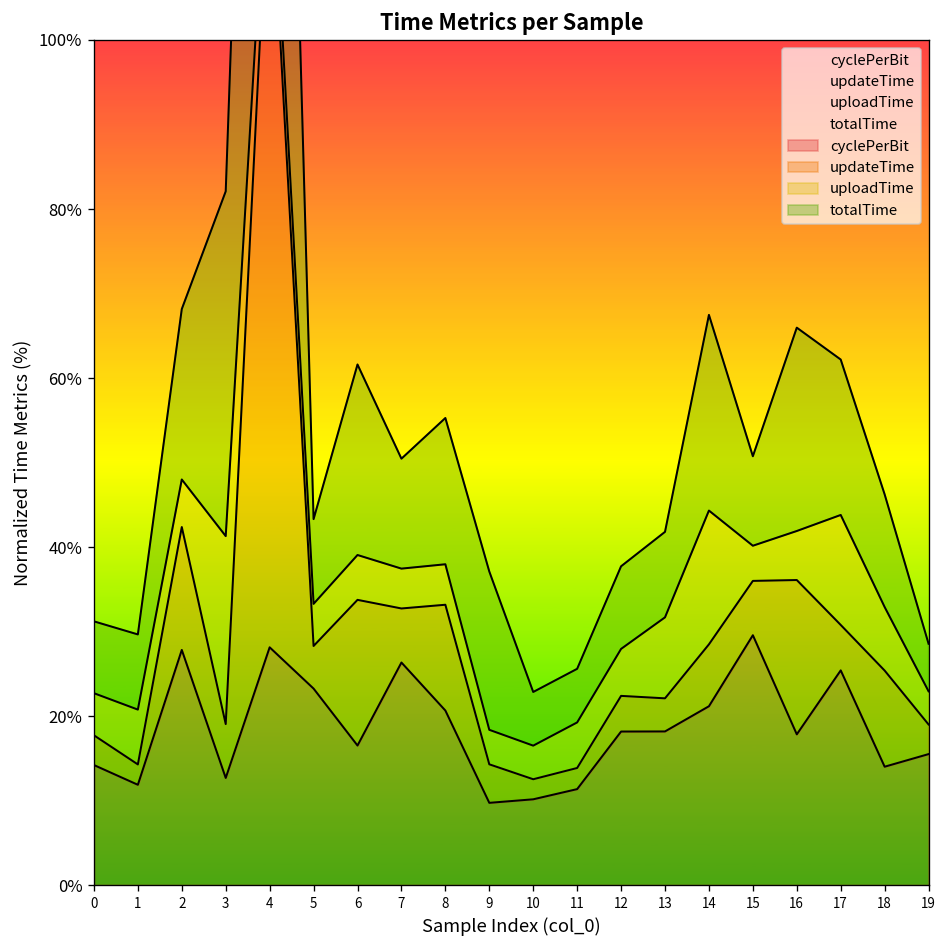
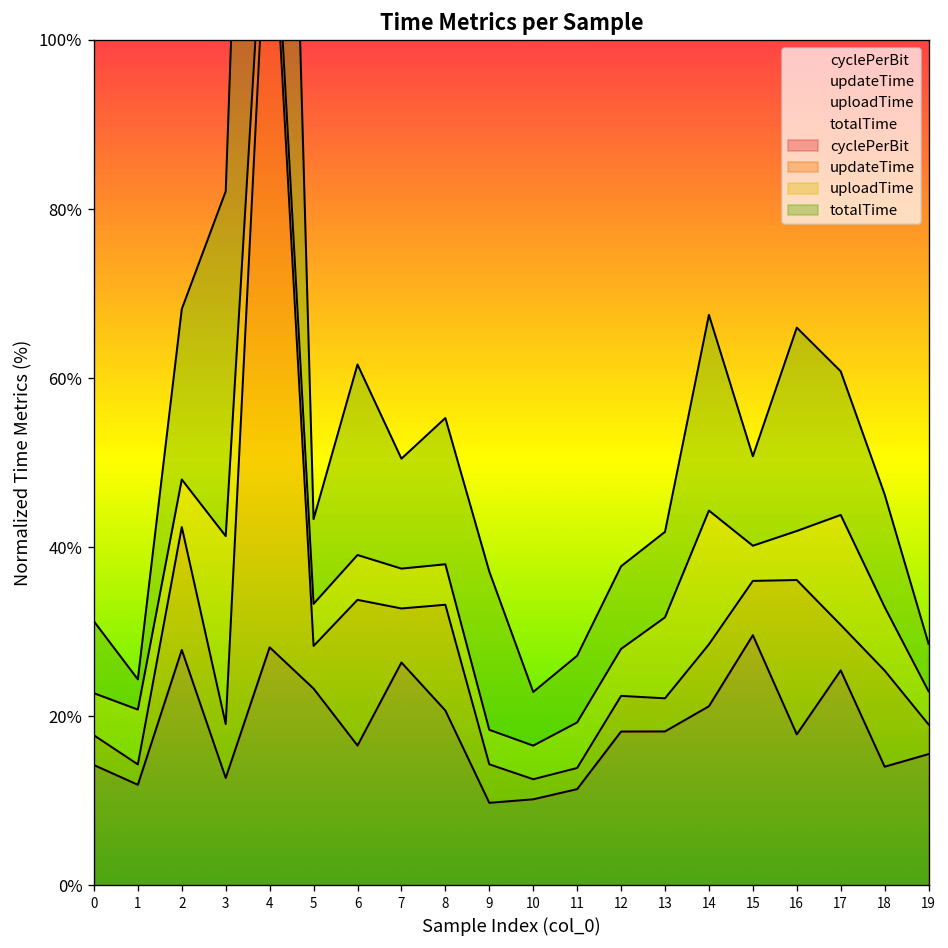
  {
    "totalTime": {
      "0": "9%",
-     "1": "9%",
+     "1": "4%",
      "2": "20%",
      "3": "41%",
      "5": "10%",
      "6": "23%",
      "7": "13%",
      "8": "17%",
      "9": "19%",
      "10": "6%",
-     "11": "6%",
+     "11": "8%",
      "12": "10%",
      "13": "10%",
      "14": "23%",
      "15": "11%",
      "16": "24%",
-     "17": "18%",
+     "17": "17%",
      "18": "13%",
      "19": "6%"
    }
  }
